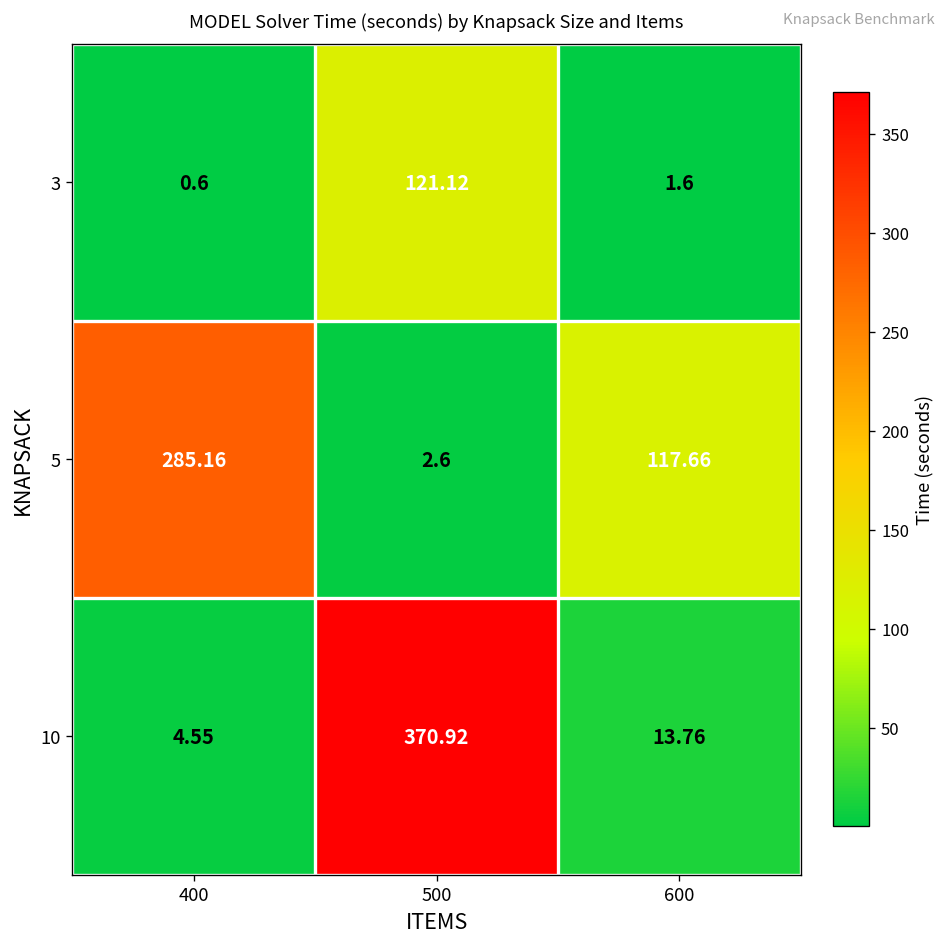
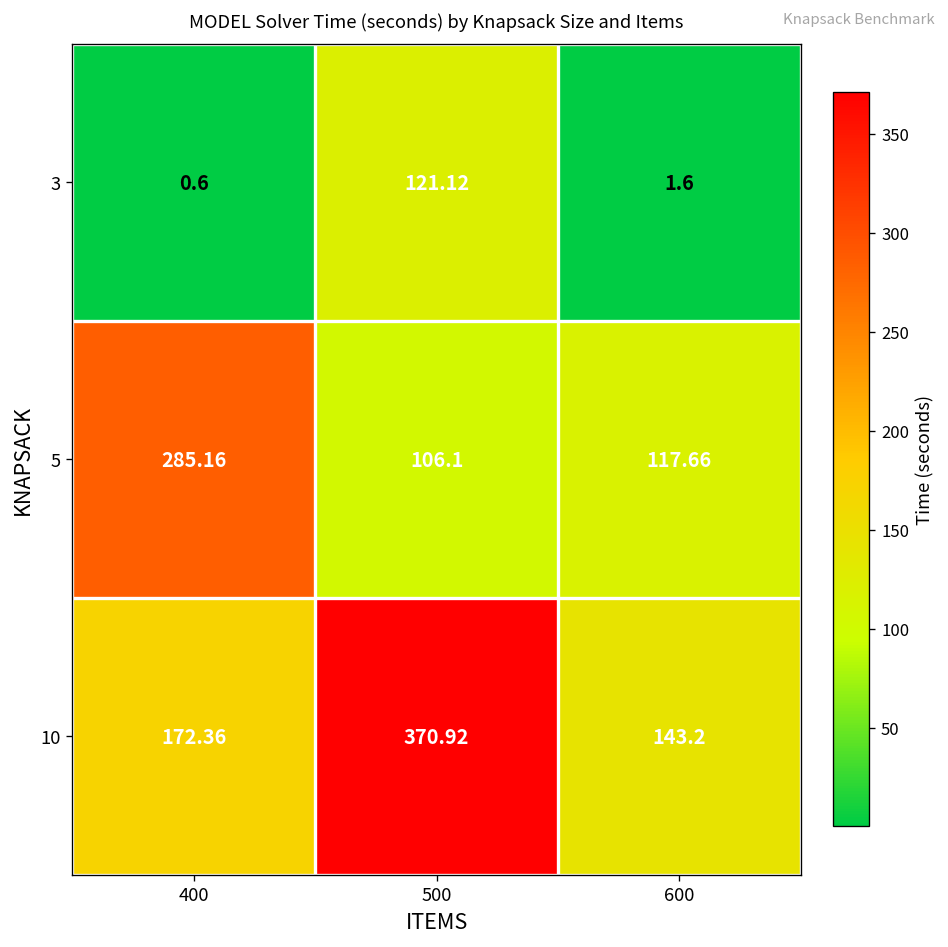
  {
    "3": {
      "400": 0.6,
      "500": 121.12,
      "600": 1.6
    },
    "5": {
      "400": 285.16,
-     "500": 2.6,
+     "500": 106.1,
      "600": 117.66
    },
    "10": {
-     "400": 4.55,
+     "400": 172.36,
      "500": 370.92,
-     "600": 13.76
+     "600": 143.2
    }
  }
